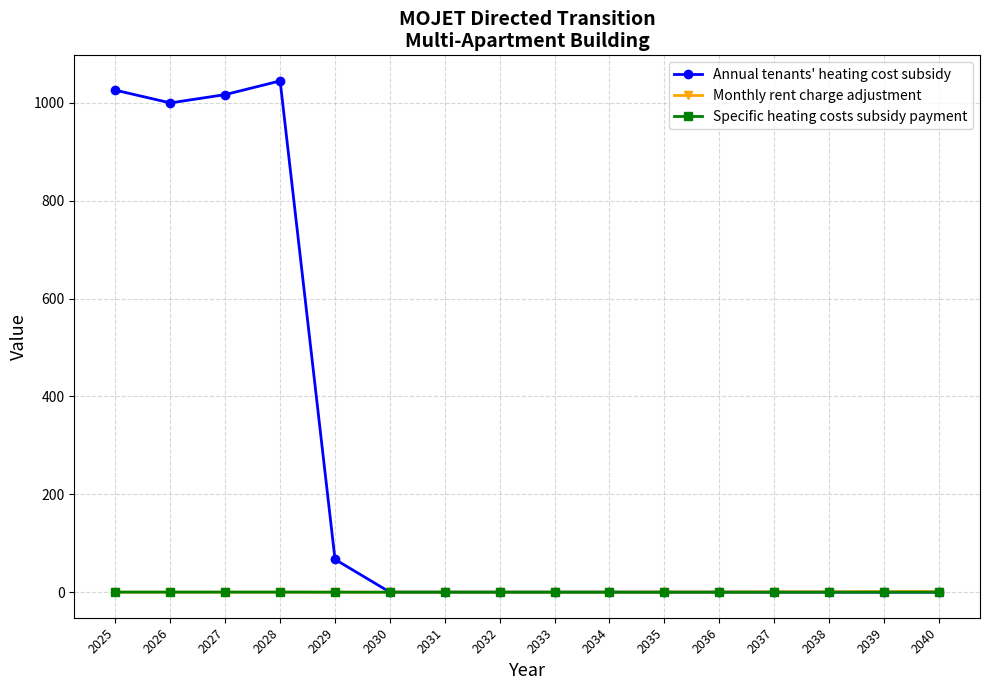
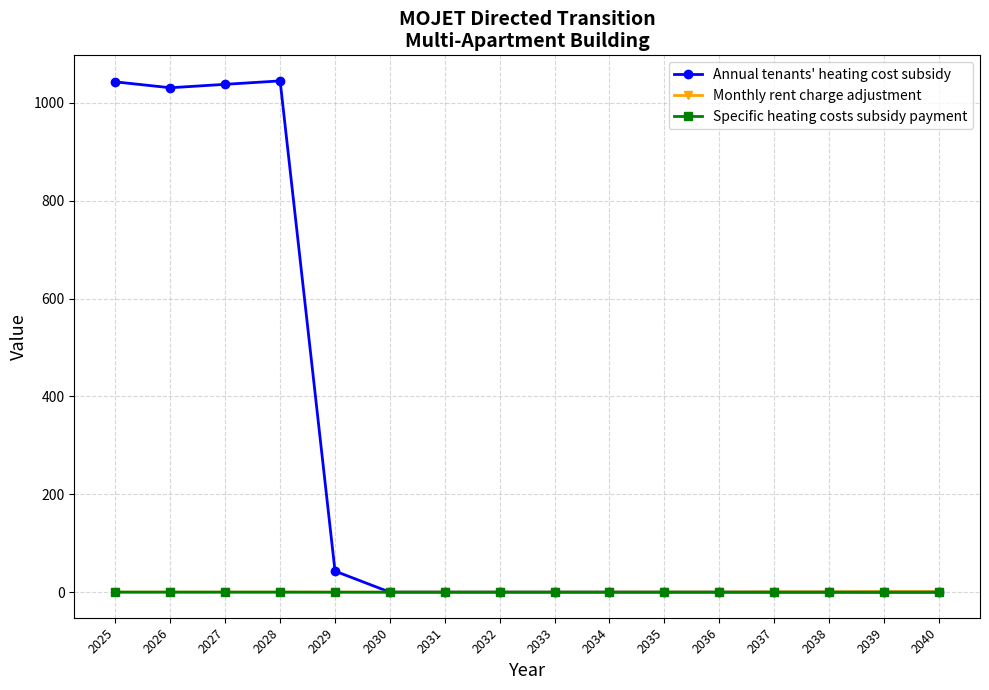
  {
    "Annual tenants' heating cost subsidy": {
-     "2025": 1030,
-     "2026": 1000,
-     "2027": 1020,
+     "2025": 1040,
+     "2026": 1030,
+     "2027": 1040,
      "2028": 1050,
-     "2029": 70
+     "2029": 40
    },
    "Specific heating costs subsidy payment": {
      "2025": 0,
      "2026": 0,
      "2027": 0,
      "2028": 0,
      "2029": 0
    }
  }
